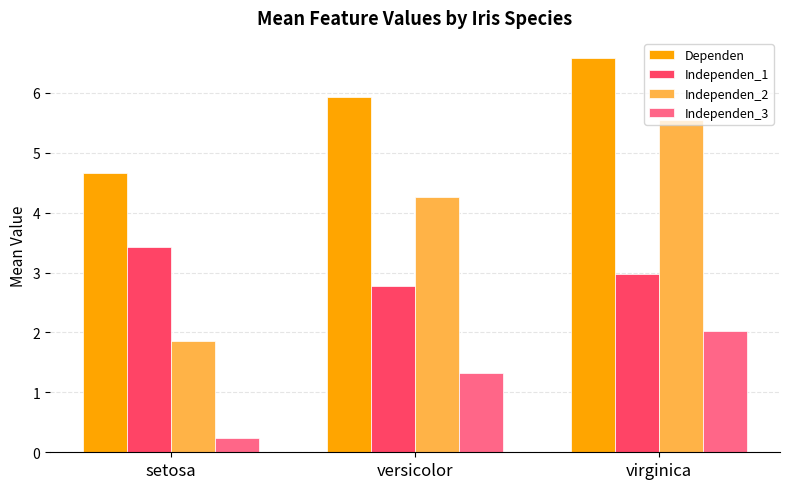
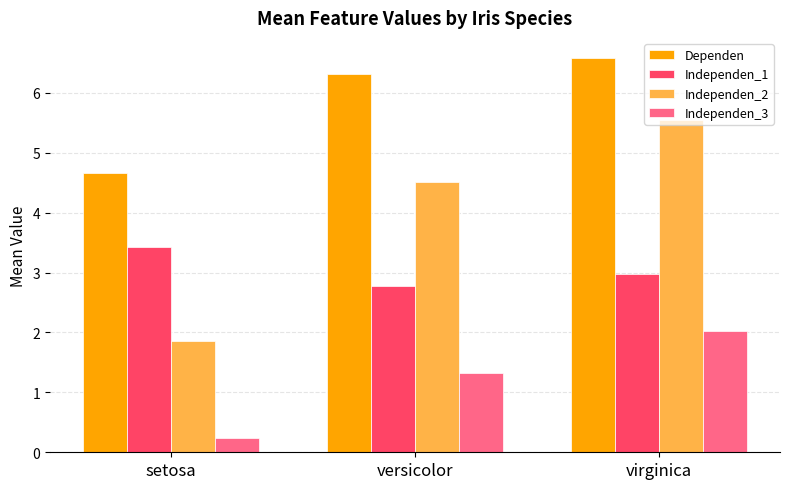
  {
    "Dependen": {
      "setosa": 4.7,
-     "versicolor": 5.9,
+     "versicolor": 6.3,
      "virginica": 6.6
    },
    "Independen_2": {
      "setosa": 1.9,
-     "versicolor": 4.3
+     "versicolor": 4.5
    }
  }
